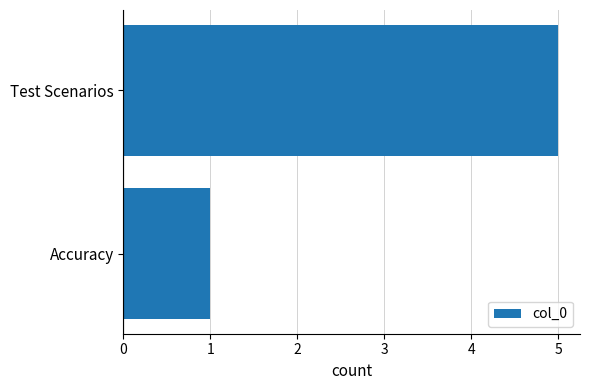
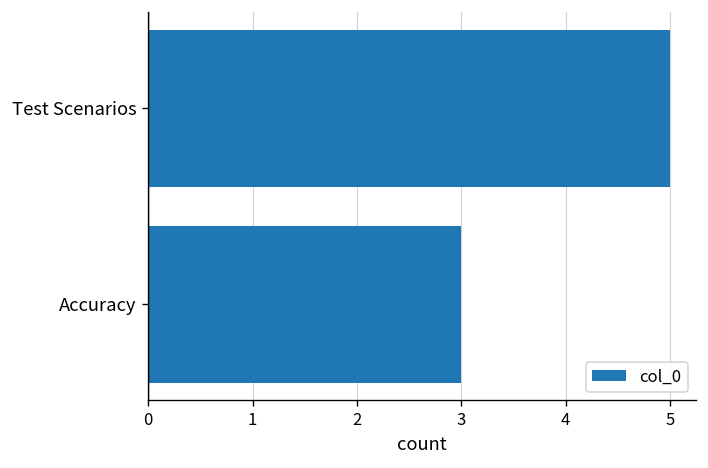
  {
    "Test Scenarios": 5,
-   "Accuracy": 1
+   "Accuracy": 3
  }
